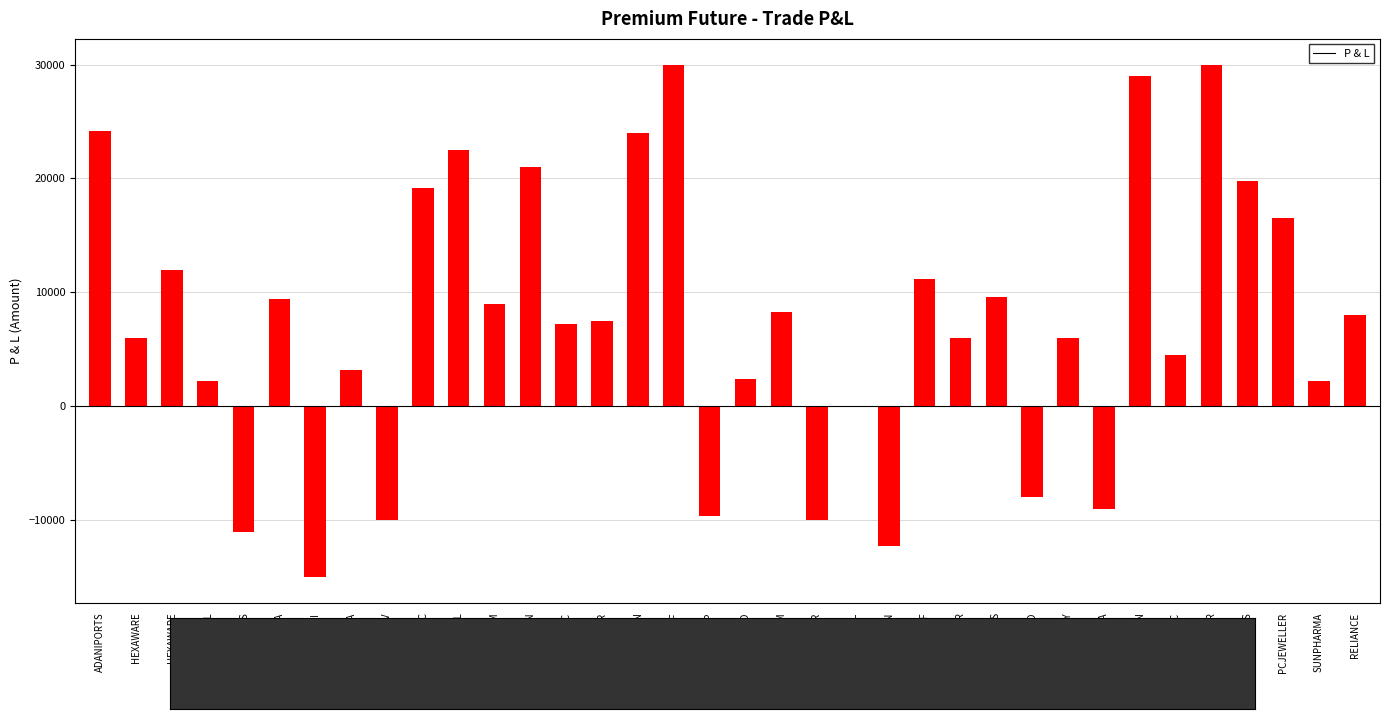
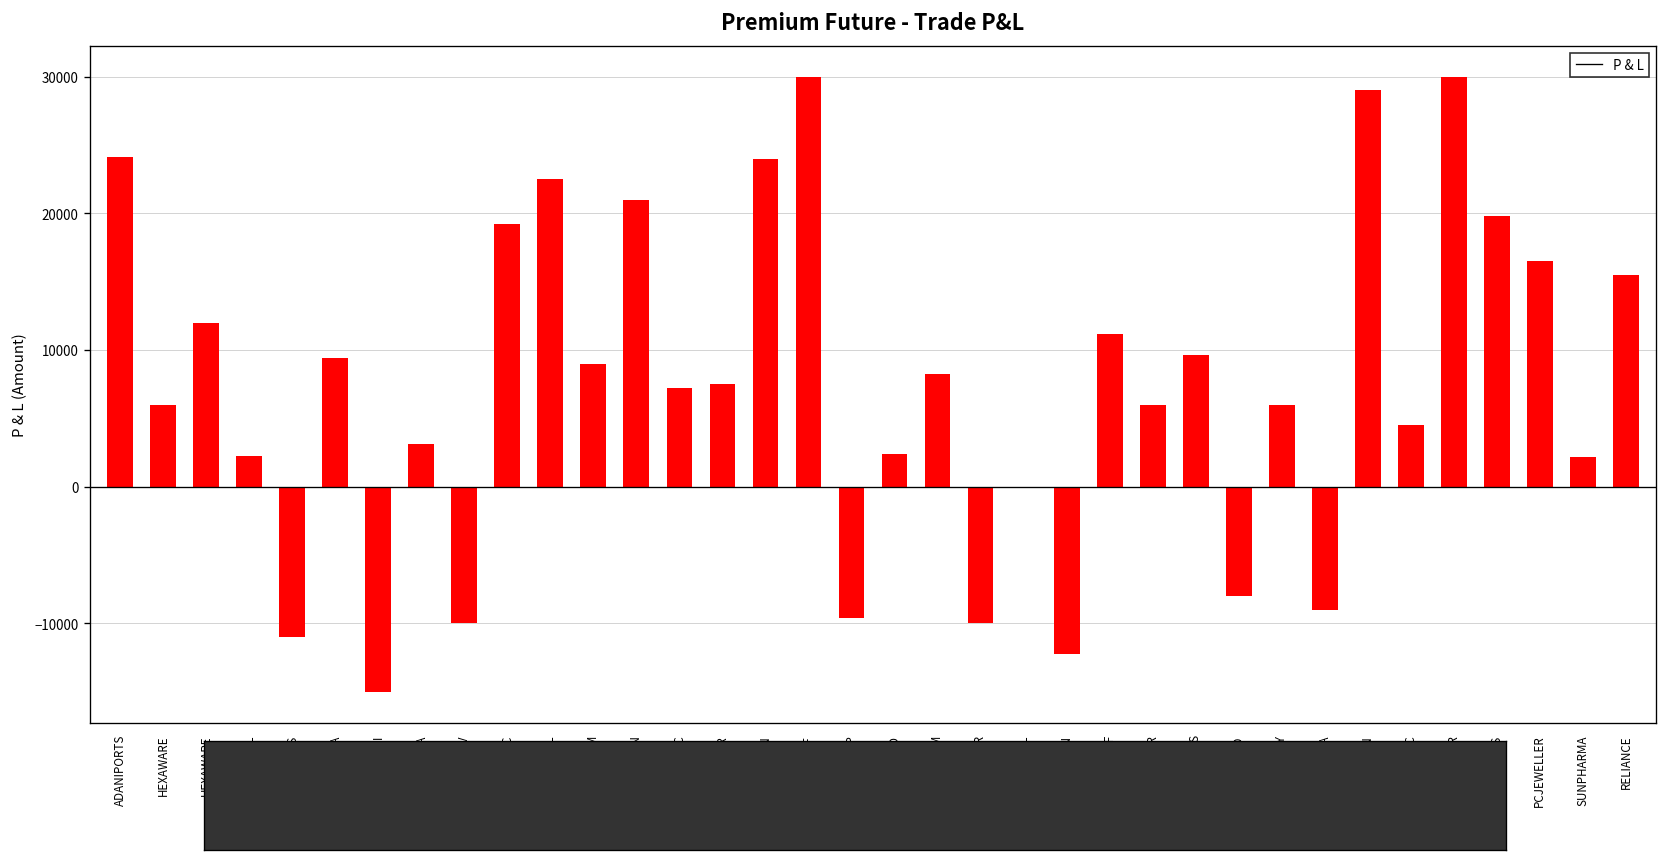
  {
    "ADANIPORTS": 24100,
    "SUNPHARMA": 2200,
-   "RELIANCE": 8000
+   "RELIANCE": 15500
  }
